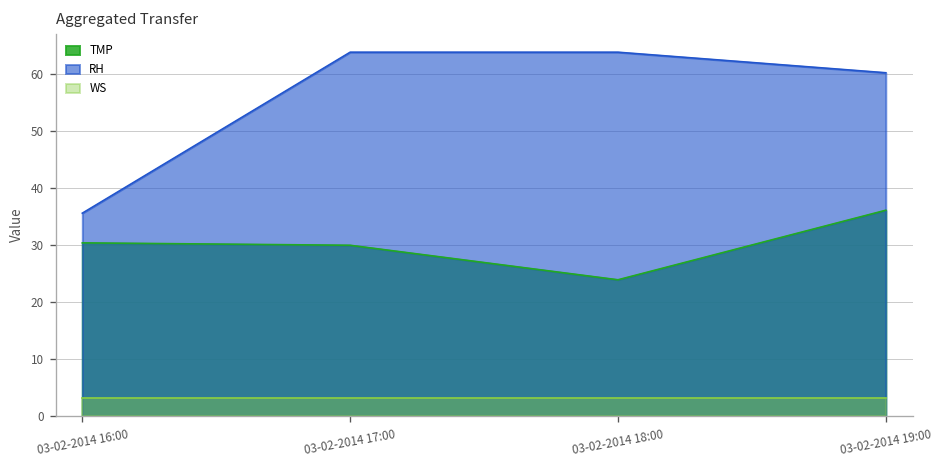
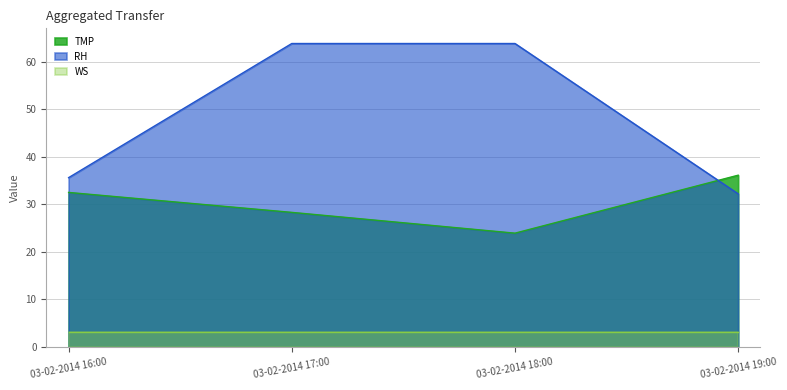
  {
    "TMP": {
-     "03-02-2014 16:00": 30,
-     "03-02-2014 17:00": 30,
+     "03-02-2014 16:00": 32,
+     "03-02-2014 17:00": 28,
      "03-02-2014 18:00": 24,
      "03-02-2014 19:00": 36
    },
    "RH": {
      "03-02-2014 16:00": 36,
      "03-02-2014 17:00": 64,
      "03-02-2014 18:00": 64,
-     "03-02-2014 19:00": 60
+     "03-02-2014 19:00": 32
    },
    "WS": {
      "03-02-2014 16:00": 3,
      "03-02-2014 17:00": 3,
      "03-02-2014 18:00": 3,
      "03-02-2014 19:00": 3
    }
  }
